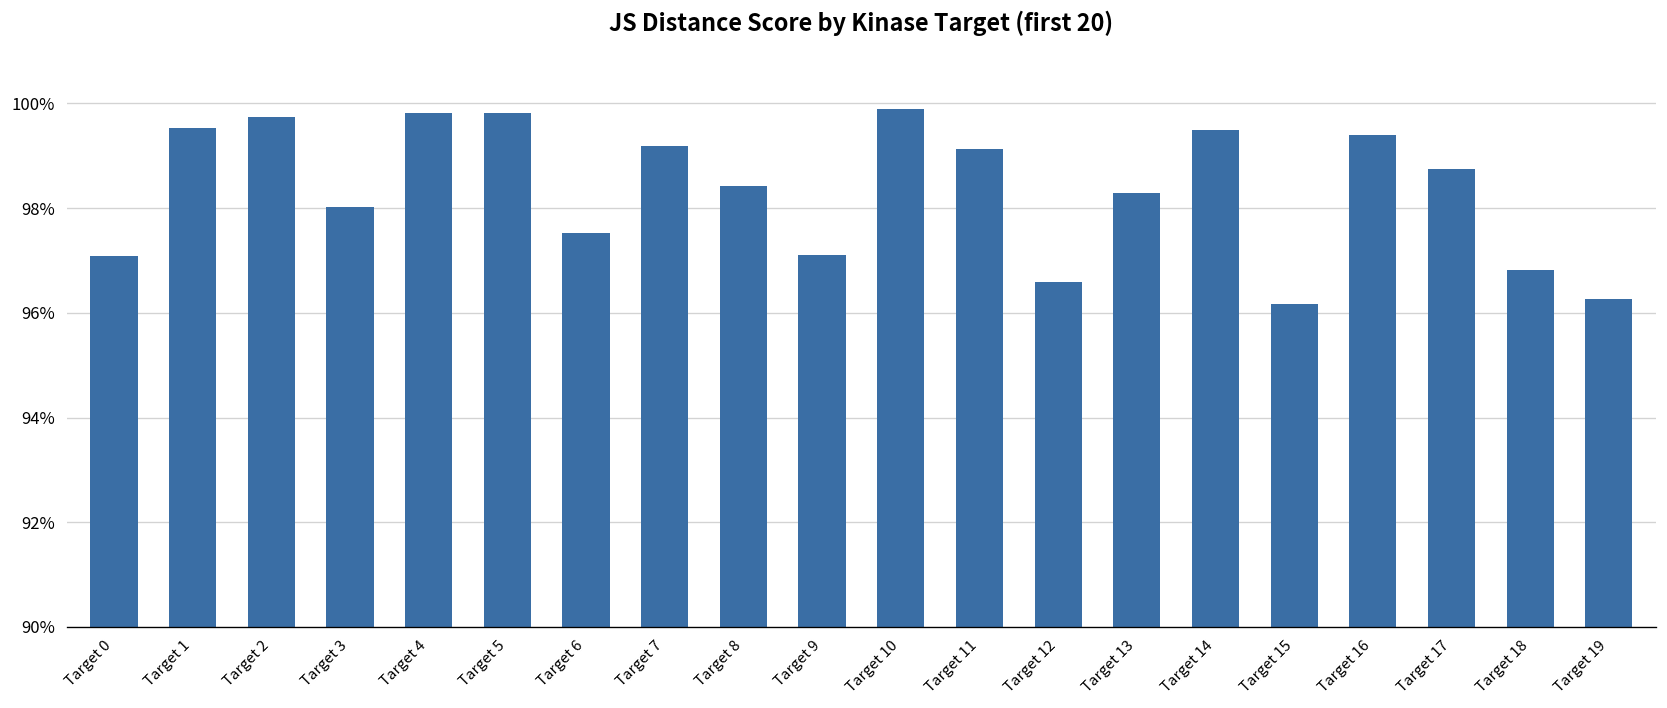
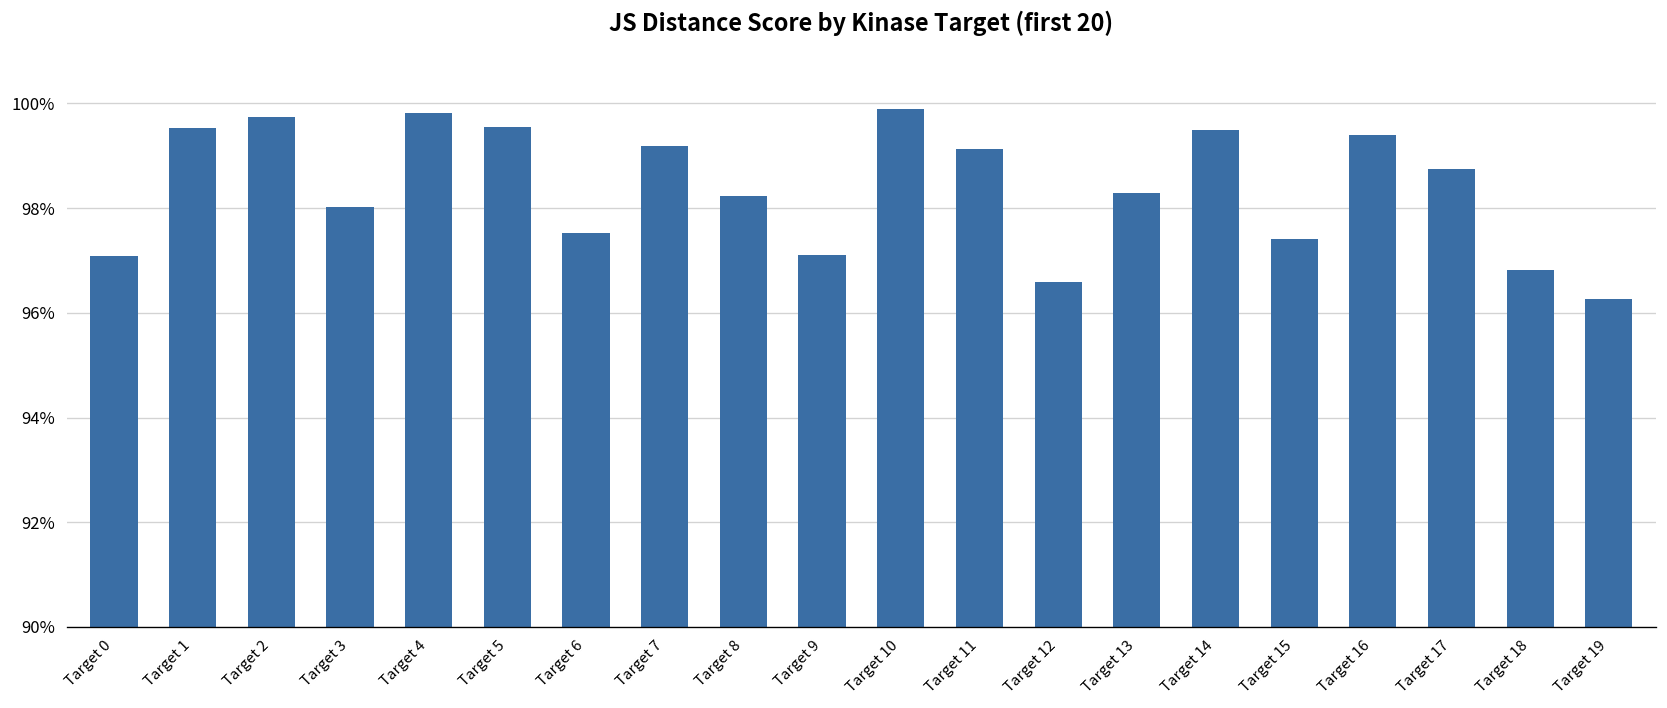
  {
    "Target 0": "97.1%",
    "Target 1": "99.5%",
    "Target 2": "99.7%",
    "Target 3": "98.0%",
    "Target 4": "99.8%",
-   "Target 5": "99.8%",
+   "Target 5": "99.5%",
    "Target 6": "97.5%",
    "Target 7": "99.2%",
-   "Target 8": "98.4%",
+   "Target 8": "98.2%",
    "Target 9": "97.1%",
    "Target 10": "99.9%",
    "Target 11": "99.1%",
    "Target 12": "96.6%",
    "Target 13": "98.3%",
    "Target 14": "99.5%",
-   "Target 15": "96.2%",
+   "Target 15": "97.4%",
    "Target 16": "99.4%",
    "Target 17": "98.7%",
    "Target 18": "96.8%",
    "Target 19": "96.3%"
  }
